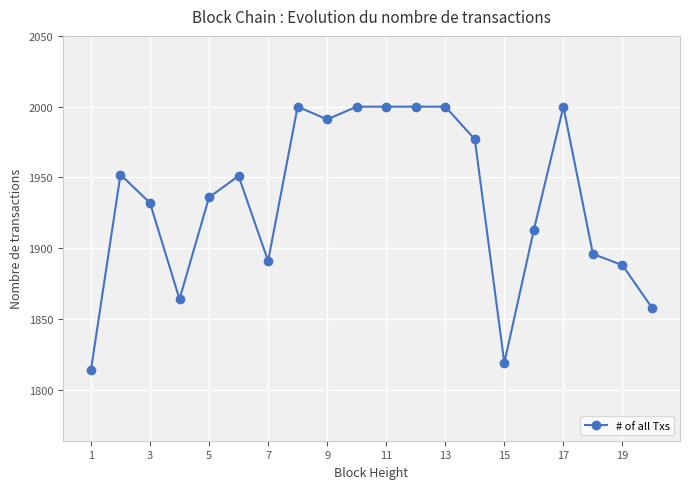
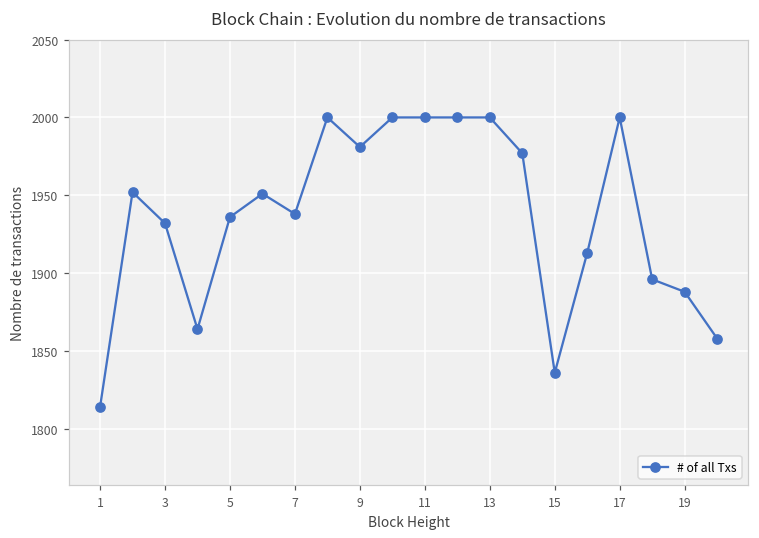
  {
    "1": 1814,
    "3": 1932,
    "5": 1936,
-   "7": 1891,
-   "9": 1991,
+   "7": 1938,
+   "9": 1981,
    "11": 2000,
    "13": 2000,
-   "15": 1819,
+   "15": 1836,
    "17": 2000,
    "19": 1888
  }
